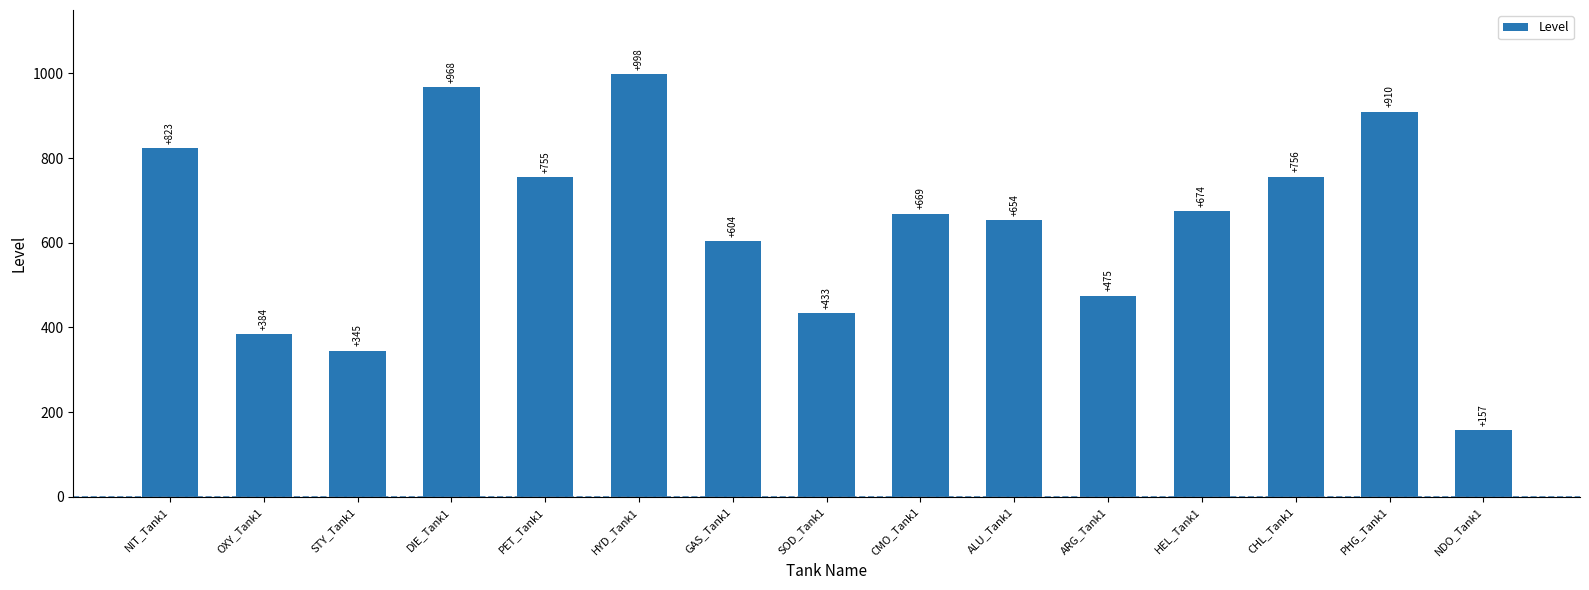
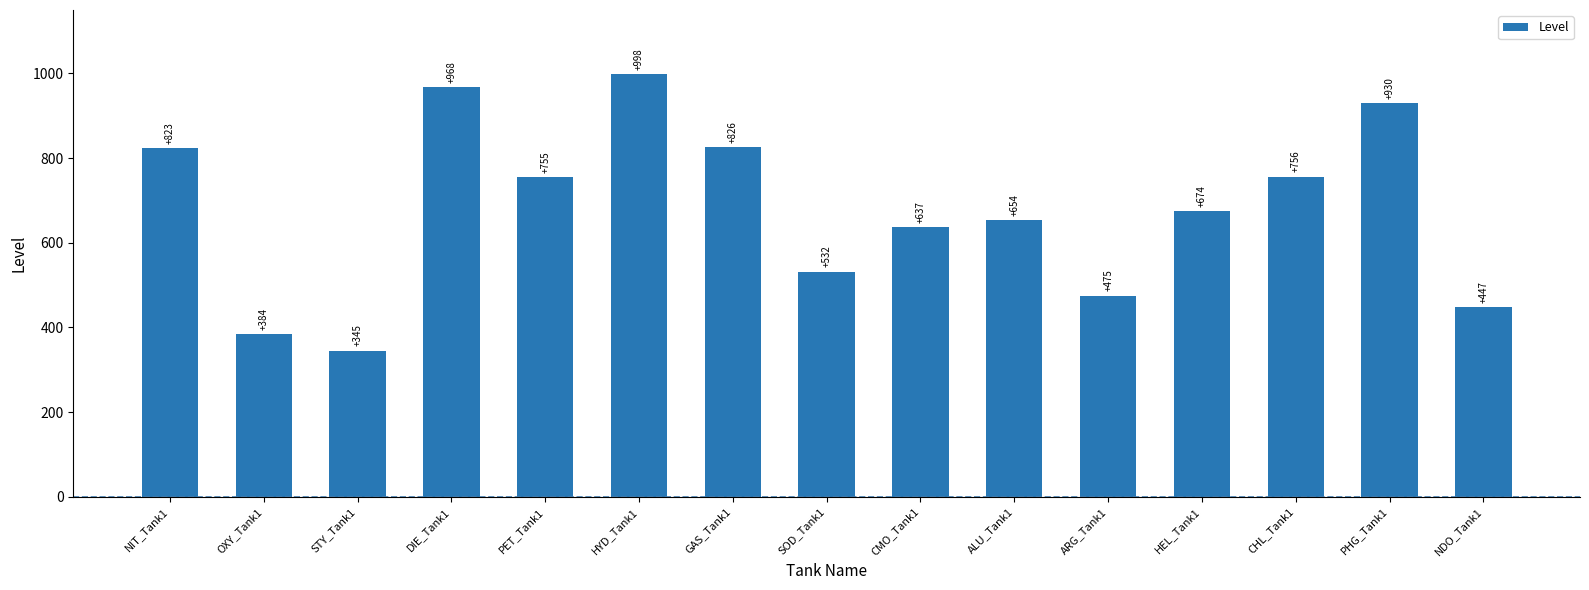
  {
    "NIT_Tank1": "+823",
    "OXY_Tank1": "+384",
    "STY_Tank1": "+345",
    "DIE_Tank1": "+968",
    "PET_Tank1": "+755",
    "HYD_Tank1": "+998",
-   "GAS_Tank1": "+604",
-   "SOD_Tank1": "+433",
-   "CMO_Tank1": "+669",
+   "GAS_Tank1": "+826",
+   "SOD_Tank1": "+532",
+   "CMO_Tank1": "+637",
    "ALU_Tank1": "+654",
    "ARG_Tank1": "+475",
    "HEL_Tank1": "+674",
    "CHL_Tank1": "+756",
-   "PHG_Tank1": "+910",
-   "NDO_Tank1": "+157"
+   "PHG_Tank1": "+930",
+   "NDO_Tank1": "+447"
  }
